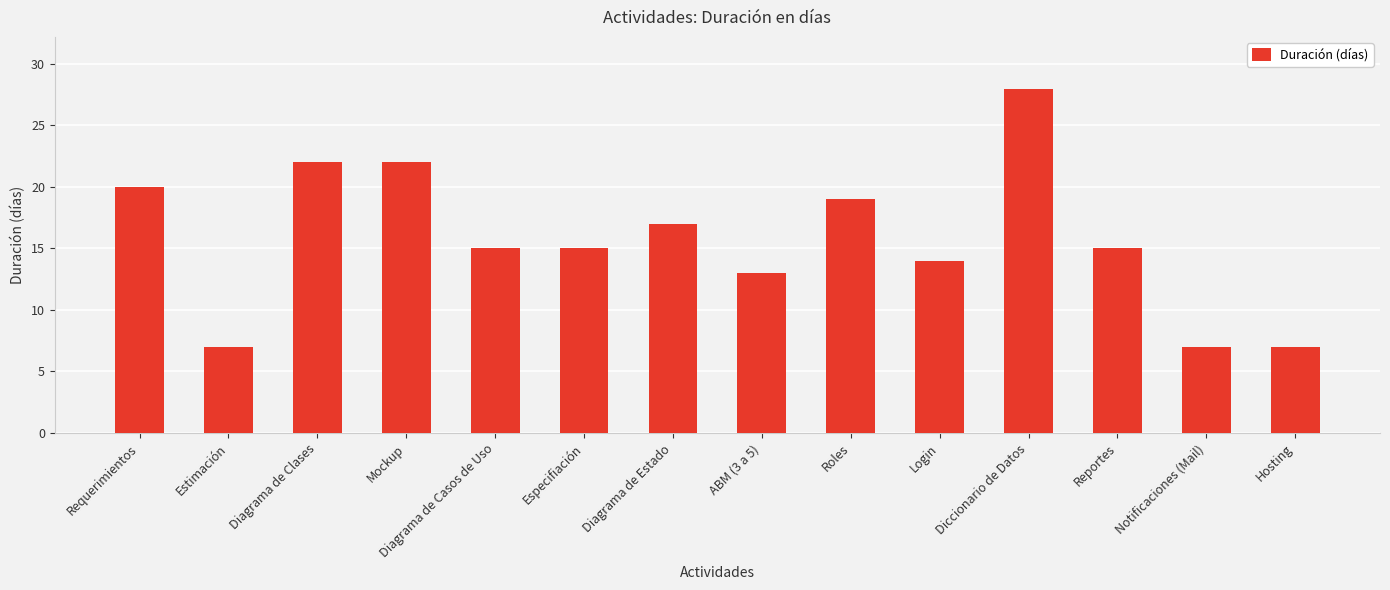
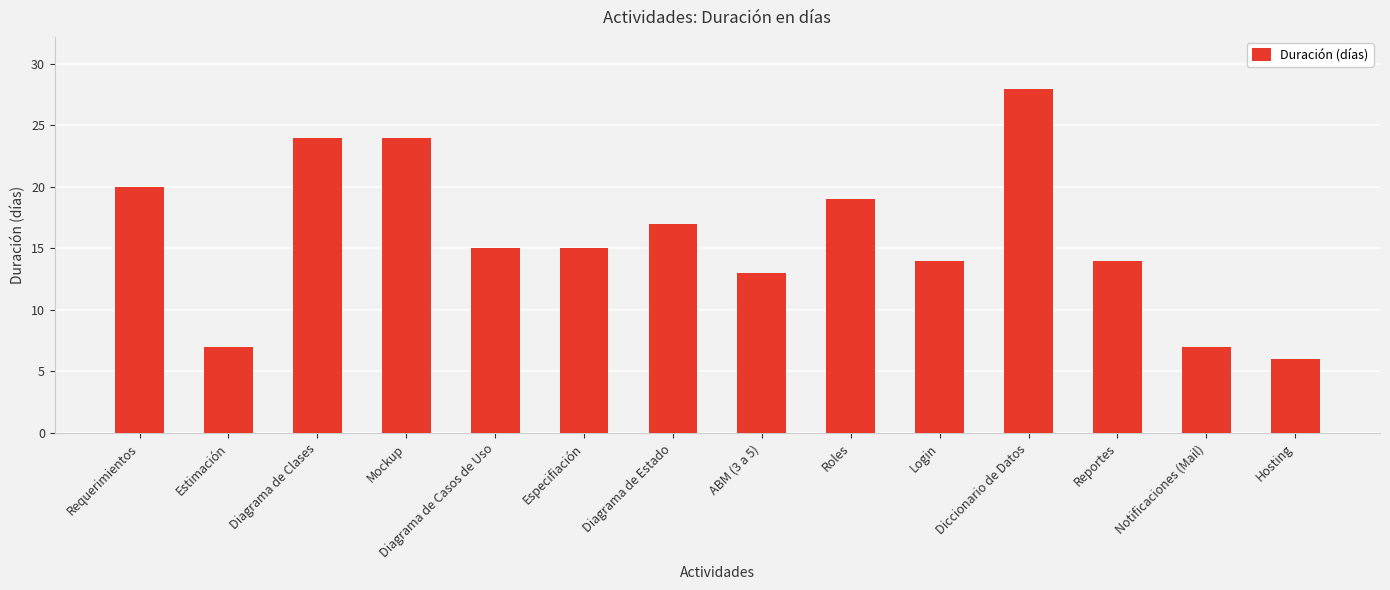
  {
    "Requerimientos": 20,
    "Estimación": 7,
-   "Diagrama de Clases": 22,
-   "Mockup": 22,
+   "Diagrama de Clases": 24,
+   "Mockup": 24,
    "Diagrama de Casos de Uso": 15,
    "Especifiación": 15,
    "Diagrama de Estado": 17,
    "ABM (3 a 5)": 13,
    "Roles": 19,
    "Login": 14,
    "Diccionario de Datos": 28,
-   "Reportes": 15,
+   "Reportes": 14,
    "Notificaciones (Mail)": 7,
-   "Hosting": 7
+   "Hosting": 6
  }
